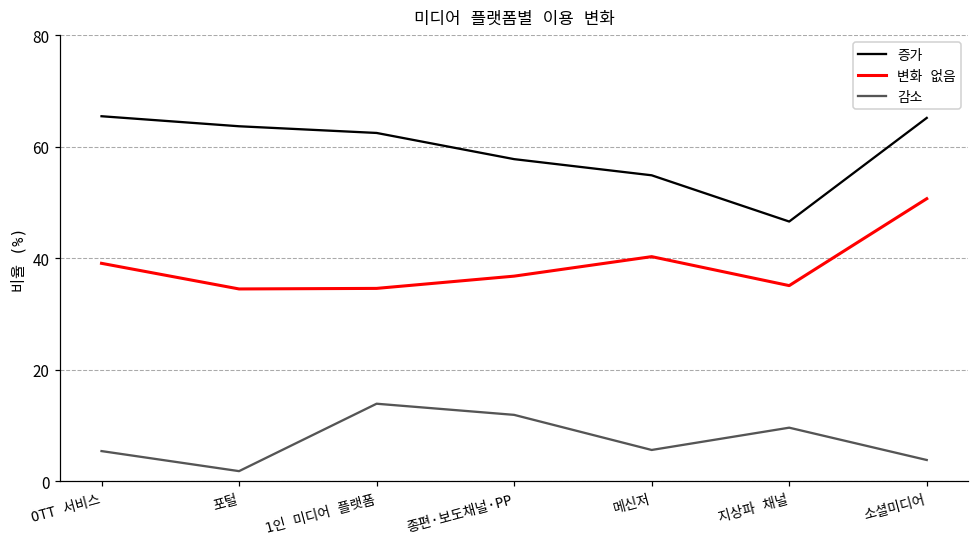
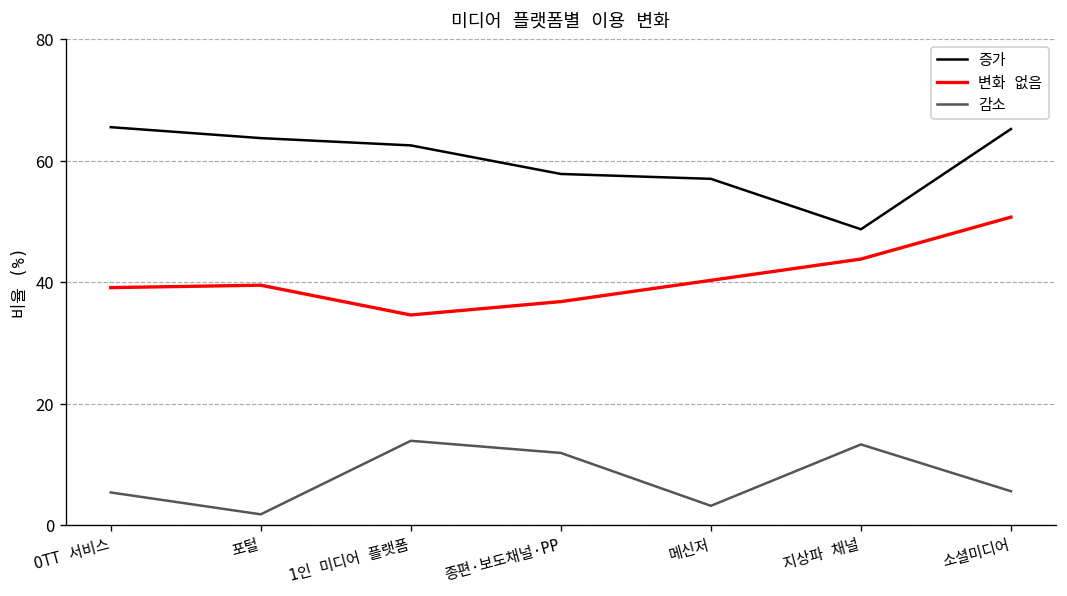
  {
    "증가": {
      "OTT 서비스": 66,
      "포털": 64,
      "1인 미디어 플랫폼": 63,
      "종편·보도채널·PP": 58,
-     "메신저": 55,
-     "지상파 채널": 47,
+     "메신저": 57,
+     "지상파 채널": 49,
      "소셜미디어": 65
    },
    "변화 없음": {
      "OTT 서비스": 39,
-     "포털": 35,
+     "포털": 40,
      "1인 미디어 플랫폼": 35,
      "종편·보도채널·PP": 37,
      "메신저": 40,
-     "지상파 채널": 35,
+     "지상파 채널": 44,
      "소셜미디어": 51
    },
    "감소": {
      "OTT 서비스": 5,
      "포털": 2,
      "1인 미디어 플랫폼": 14,
      "종편·보도채널·PP": 12,
-     "메신저": 6,
-     "지상파 채널": 10,
-     "소셜미디어": 4
+     "메신저": 3,
+     "지상파 채널": 13,
+     "소셜미디어": 6
    }
  }
